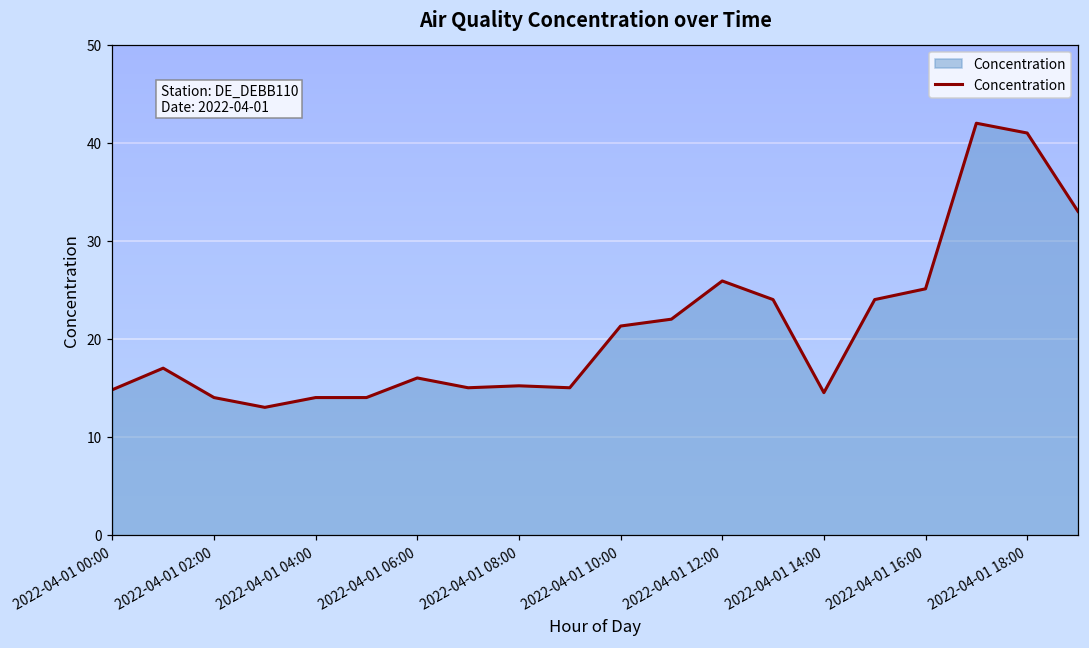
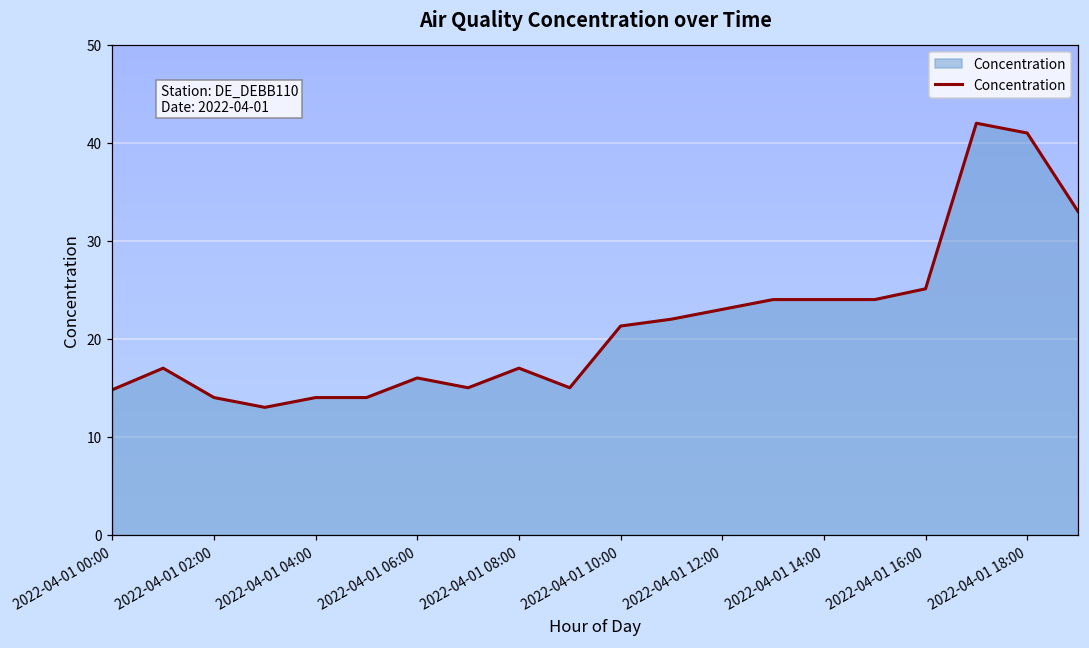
  {
    "2022-04-01 00:00": 15,
    "2022-04-01 02:00": 14,
    "2022-04-01 04:00": 14,
    "2022-04-01 06:00": 16,
-   "2022-04-01 08:00": 15,
+   "2022-04-01 08:00": 17,
    "2022-04-01 10:00": 21,
-   "2022-04-01 12:00": 26,
-   "2022-04-01 14:00": 15,
+   "2022-04-01 12:00": 23,
+   "2022-04-01 14:00": 24,
    "2022-04-01 16:00": 25,
    "2022-04-01 18:00": 41
  }
